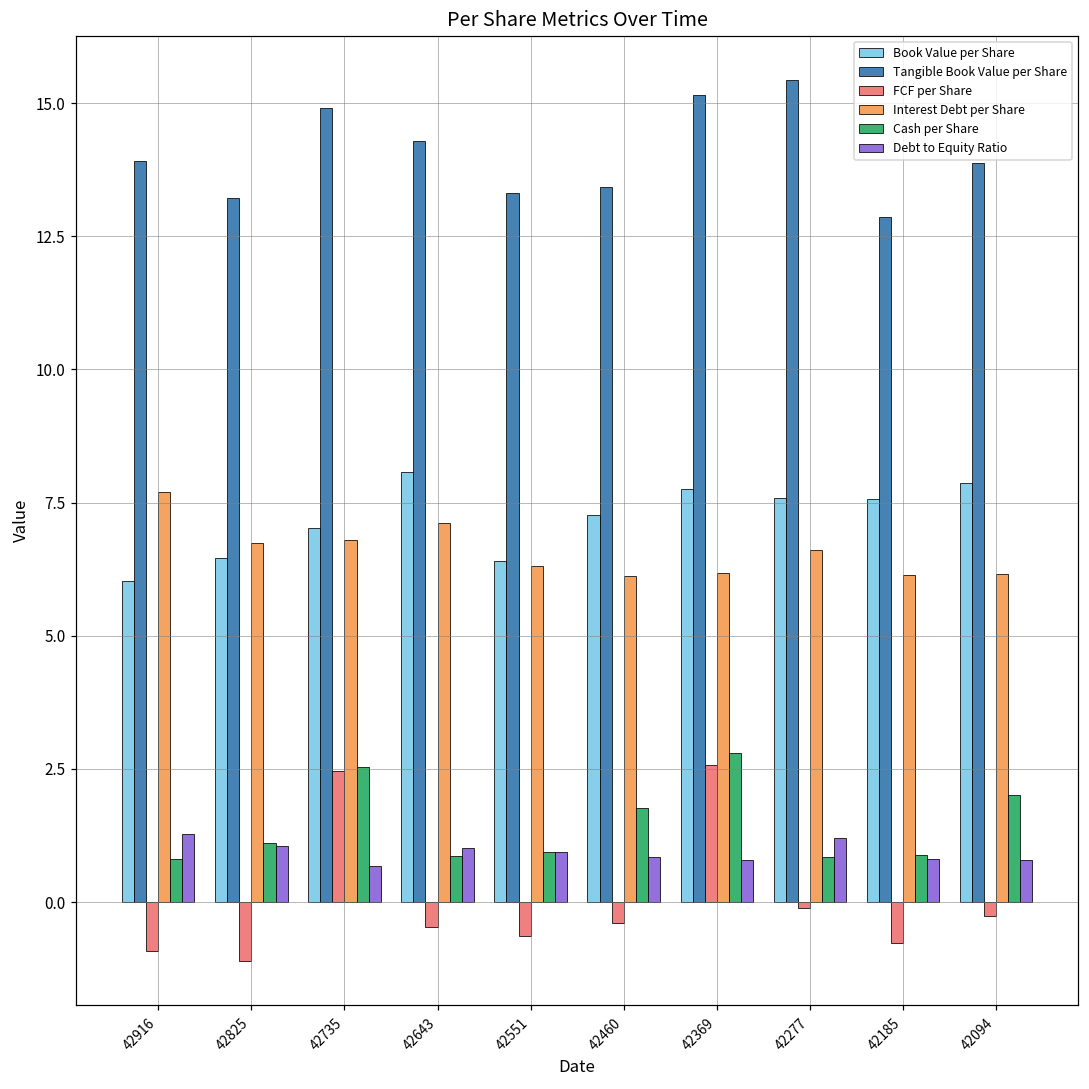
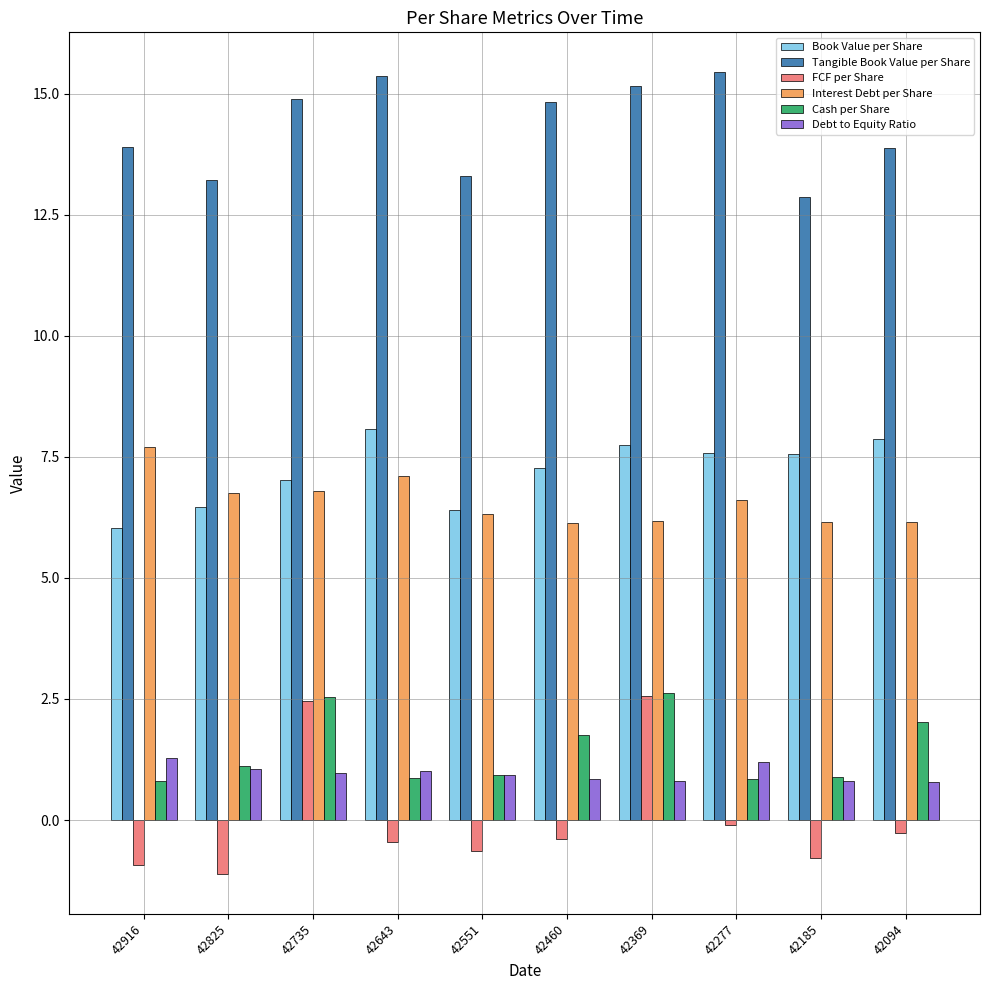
  {
    "Book Value per Share": {
      "42916": 6.0,
      "42825": 6.5,
      "42735": 7.0,
      "42643": 8.1,
      "42551": 6.4,
      "42460": 7.3,
      "42369": 7.7,
      "42277": 7.6,
      "42185": 7.6,
      "42094": 7.9
    },
    "Tangible Book Value per Share": {
      "42916": 13.9,
      "42825": 13.2,
      "42735": 14.9,
-     "42643": 14.3,
+     "42643": 15.4,
      "42551": 13.3,
-     "42460": 13.4,
+     "42460": 14.8,
      "42369": 15.2,
      "42277": 15.4,
      "42185": 12.9,
      "42094": 13.9
    },
    "Cash per Share": {
      "42916": 0.8,
      "42825": 1.1,
      "42735": 2.5,
      "42643": 0.9,
      "42551": 0.9,
      "42460": 1.8,
-     "42369": 2.8,
+     "42369": 2.6,
      "42277": 0.9,
      "42185": 0.9,
      "42094": 2.0
    },
    "Debt to Equity Ratio": {
      "42916": 1.3,
      "42825": 1.0,
-     "42735": 0.7,
+     "42735": 1.0,
      "42643": 1.0,
      "42551": 0.9,
      "42460": 0.8,
      "42369": 0.8,
      "42277": 1.2,
      "42185": 0.8,
      "42094": 0.8
    }
  }
